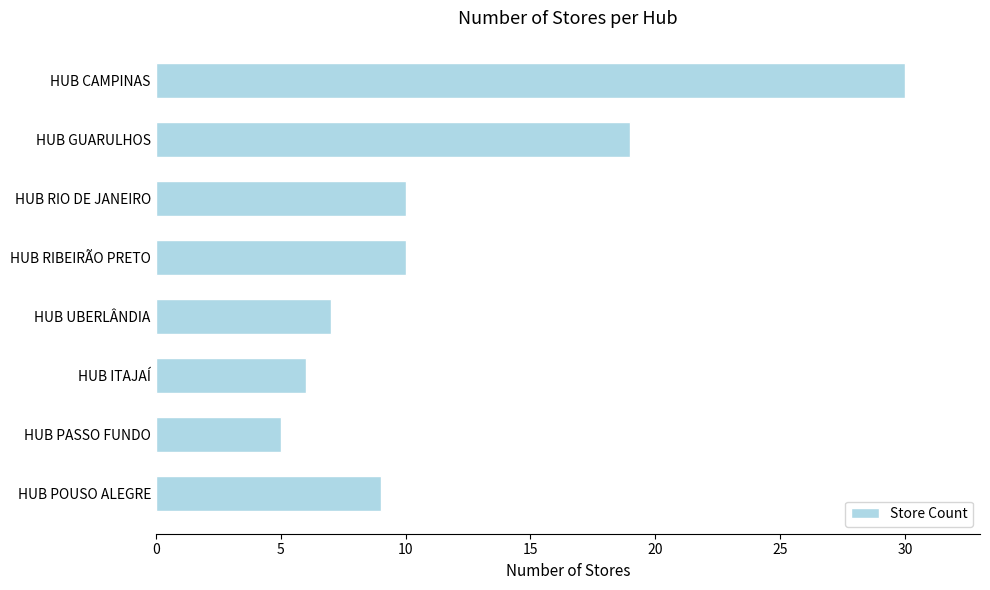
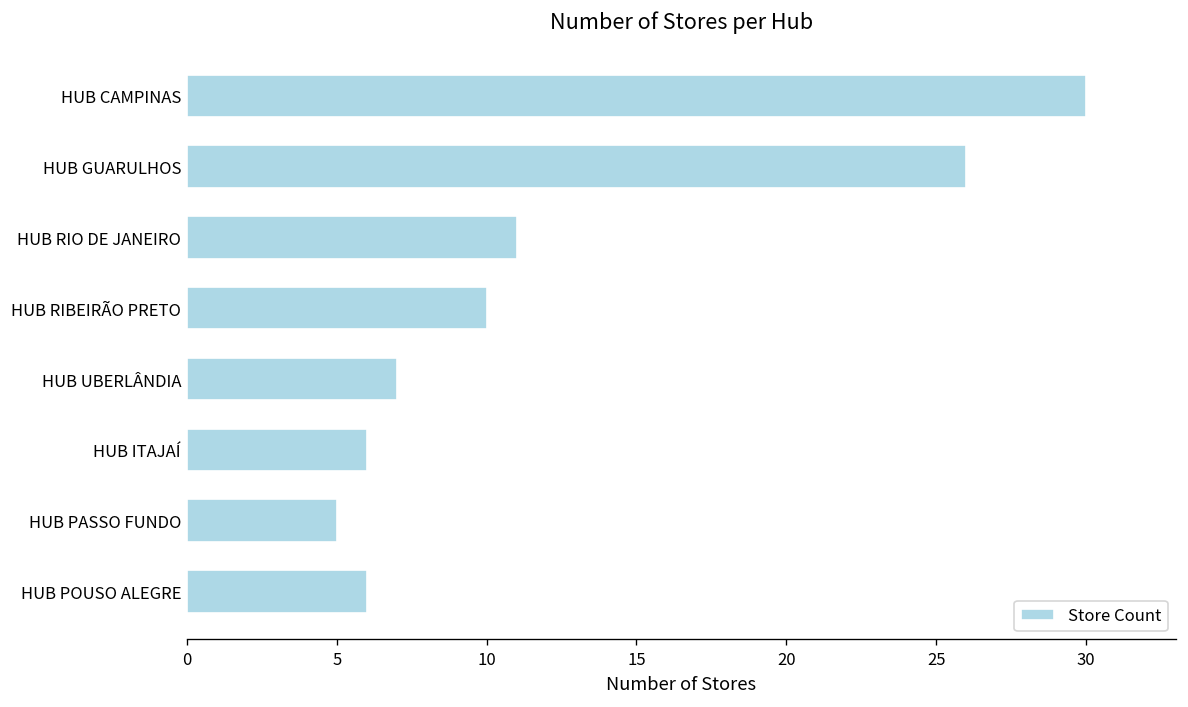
  {
    "HUB CAMPINAS": 30,
-   "HUB GUARULHOS": 19,
-   "HUB RIO DE JANEIRO": 10,
+   "HUB GUARULHOS": 26,
+   "HUB RIO DE JANEIRO": 11,
    "HUB RIBEIRÃO PRETO": 10,
    "HUB UBERLÂNDIA": 7,
    "HUB ITAJAÍ": 6,
    "HUB PASSO FUNDO": 5,
-   "HUB POUSO ALEGRE": 9
+   "HUB POUSO ALEGRE": 6
  }
